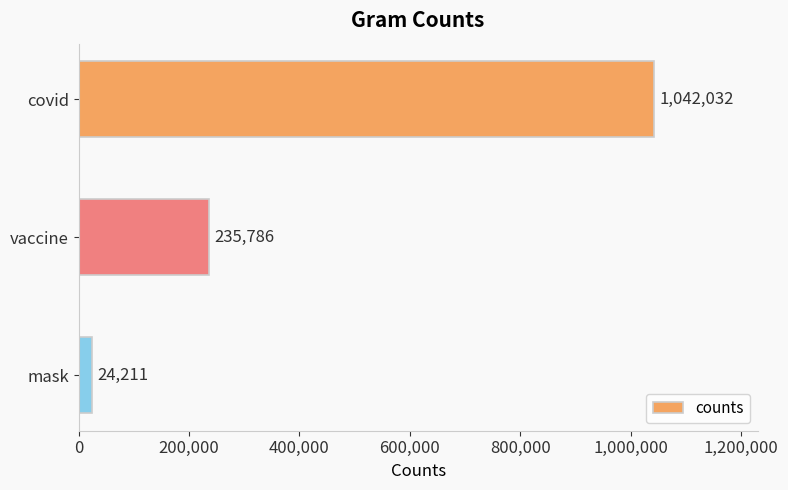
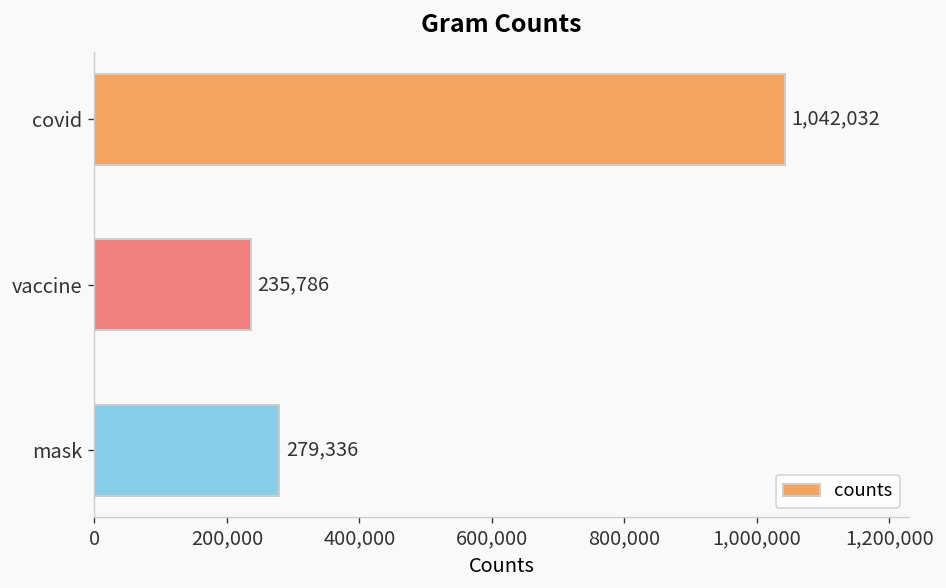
  {
    "covid": "1,042,032",
    "vaccine": "235,786",
-   "mask": "24,211"
+   "mask": "279,336"
  }
